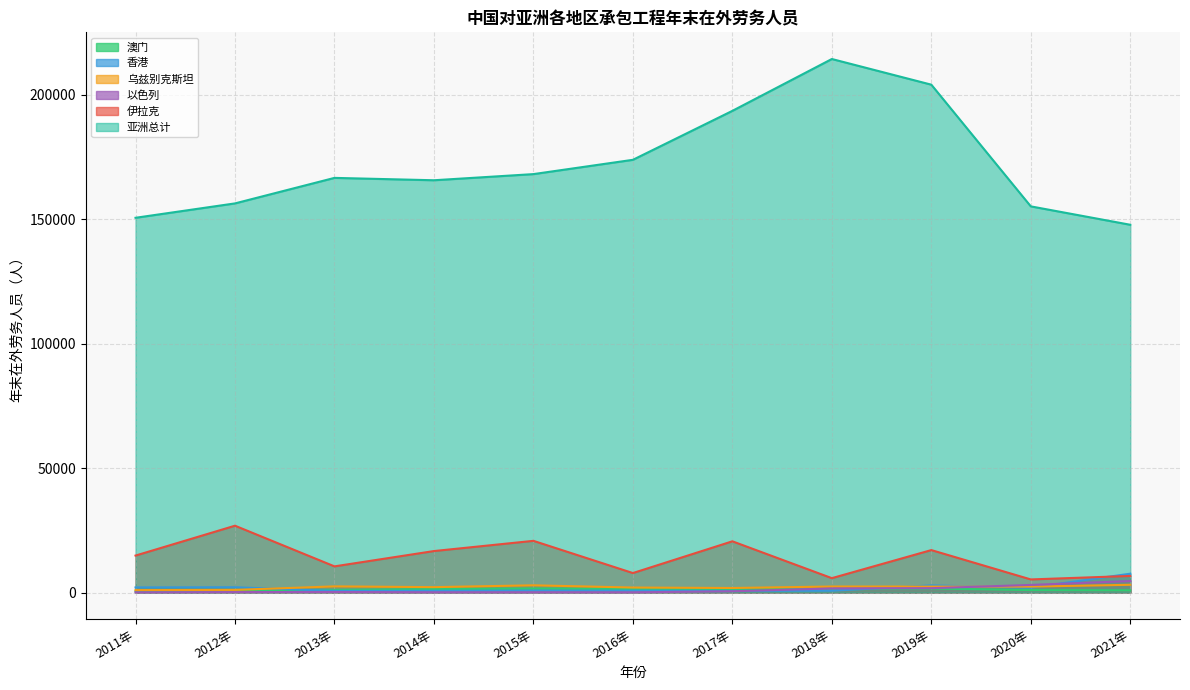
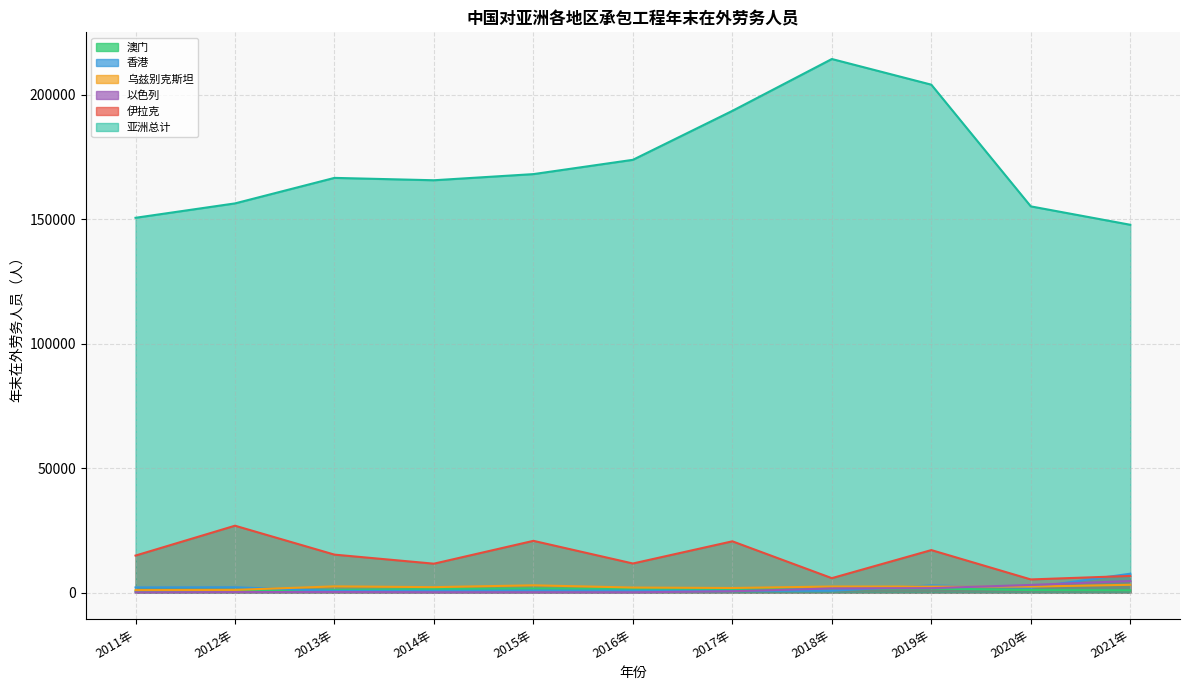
  {
    "香港": {
      "2011年": 2000,
      "2012年": 2000
    },
    "乌兹别克斯坦": {
      "2013年": 2000,
      "2015年": 3000,
      "2021年": 3000
    },
    "以色列": {
      "2021年": 5000
    },
    "伊拉克": {
      "2011年": 15000,
      "2012年": 27000,
-     "2013年": 11000,
-     "2014年": 17000,
+     "2013年": 15000,
+     "2014年": 12000,
      "2015年": 21000,
-     "2016年": 8000,
+     "2016年": 12000,
      "2017年": 21000,
      "2018年": 6000,
      "2019年": 17000,
      "2020年": 5000
    }
  }
